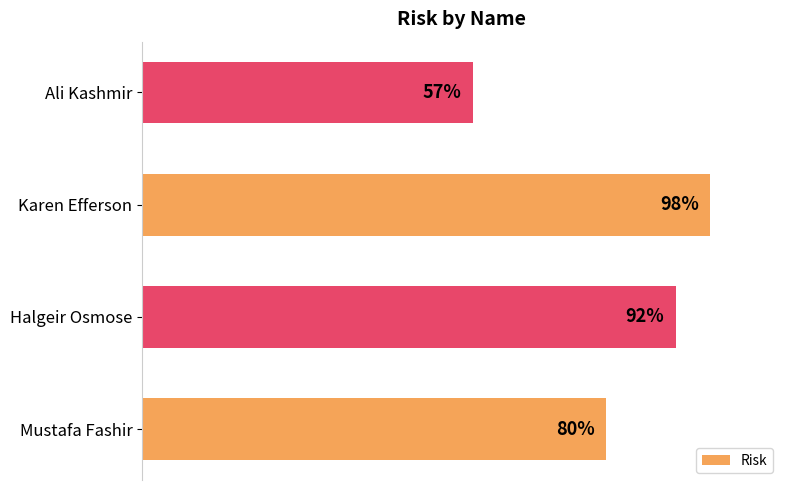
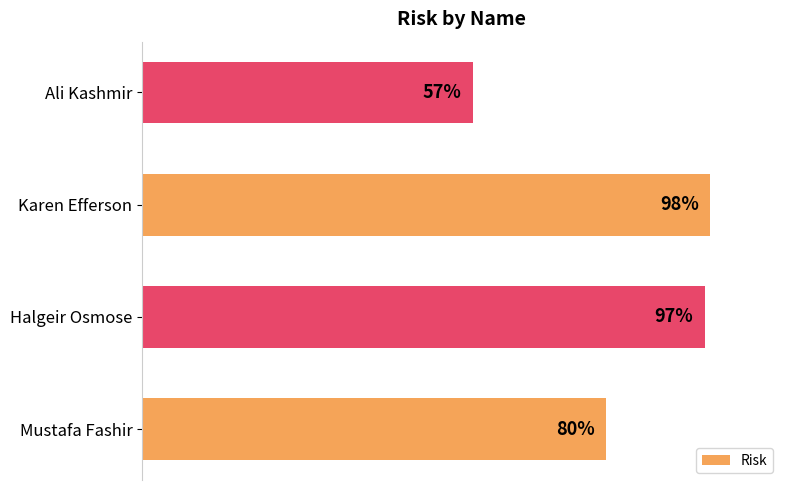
  {
    "Ali Kashmir": "57%",
    "Karen Efferson": "98%",
-   "Halgeir Osmose": "92%",
+   "Halgeir Osmose": "97%",
    "Mustafa Fashir": "80%"
  }
